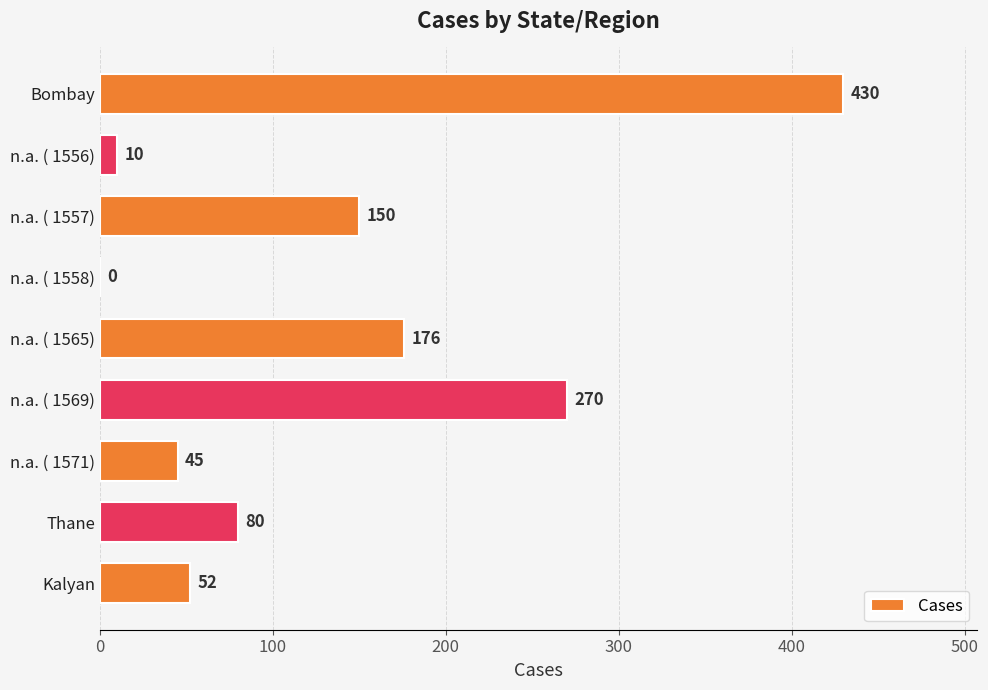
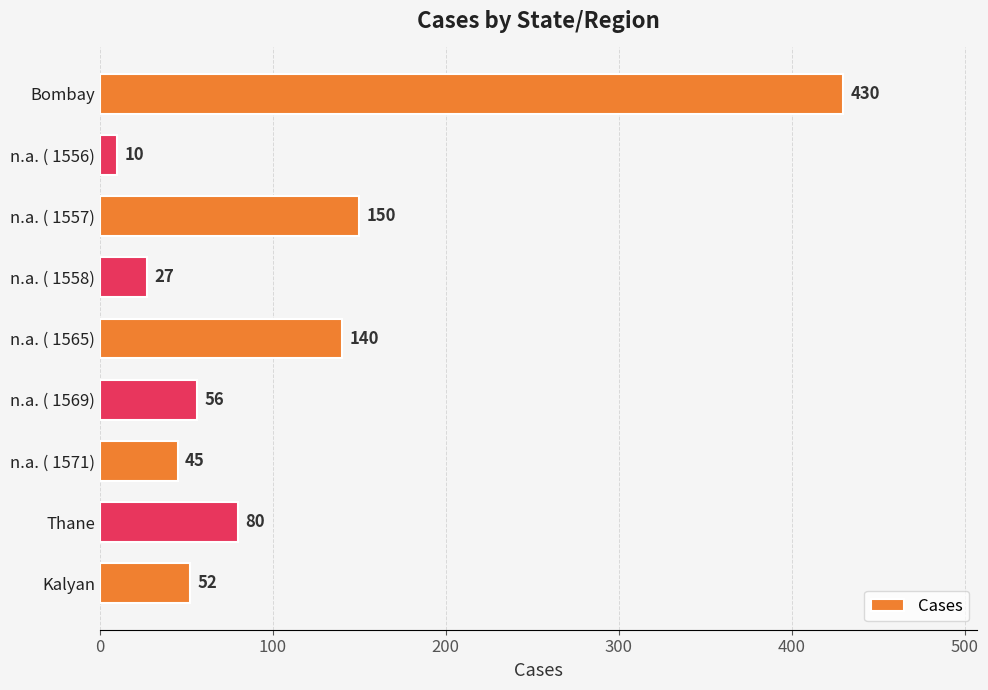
  {
    "Bombay": 430,
    "n.a. ( 1556)": 10,
    "n.a. ( 1557)": 150,
-   "n.a. ( 1558)": 0,
-   "n.a. ( 1565)": 176,
-   "n.a. ( 1569)": 270,
+   "n.a. ( 1558)": 27,
+   "n.a. ( 1565)": 140,
+   "n.a. ( 1569)": 56,
    "n.a. ( 1571)": 45,
    "Thane": 80,
    "Kalyan": 52
  }
